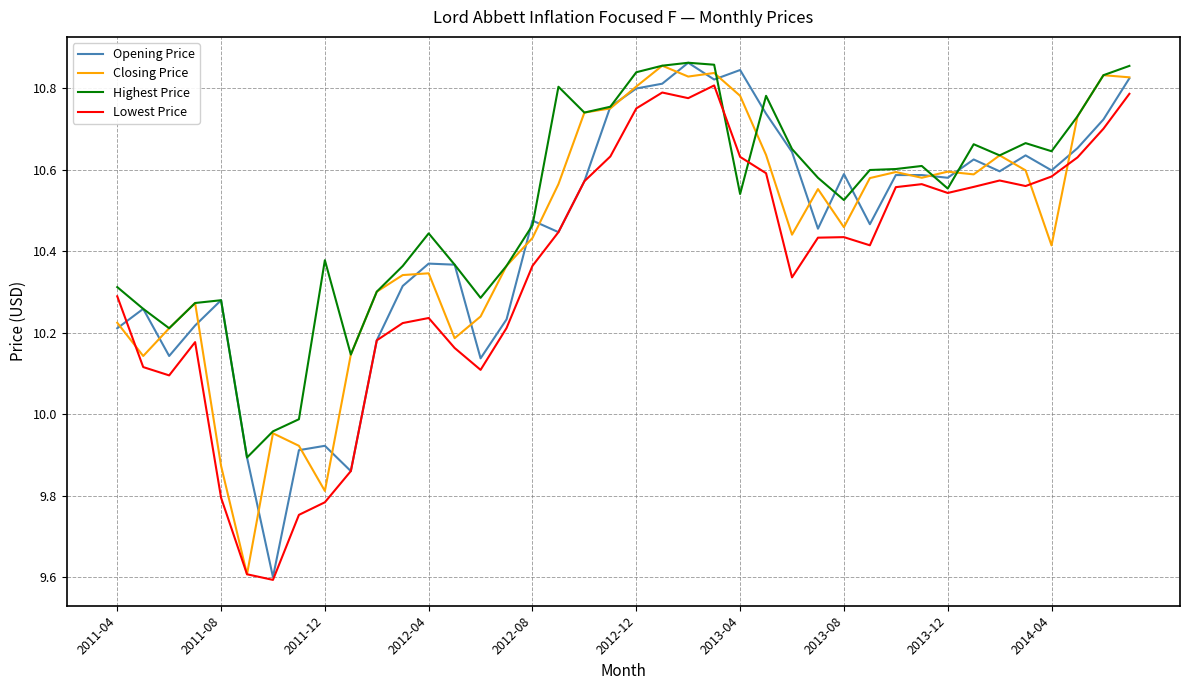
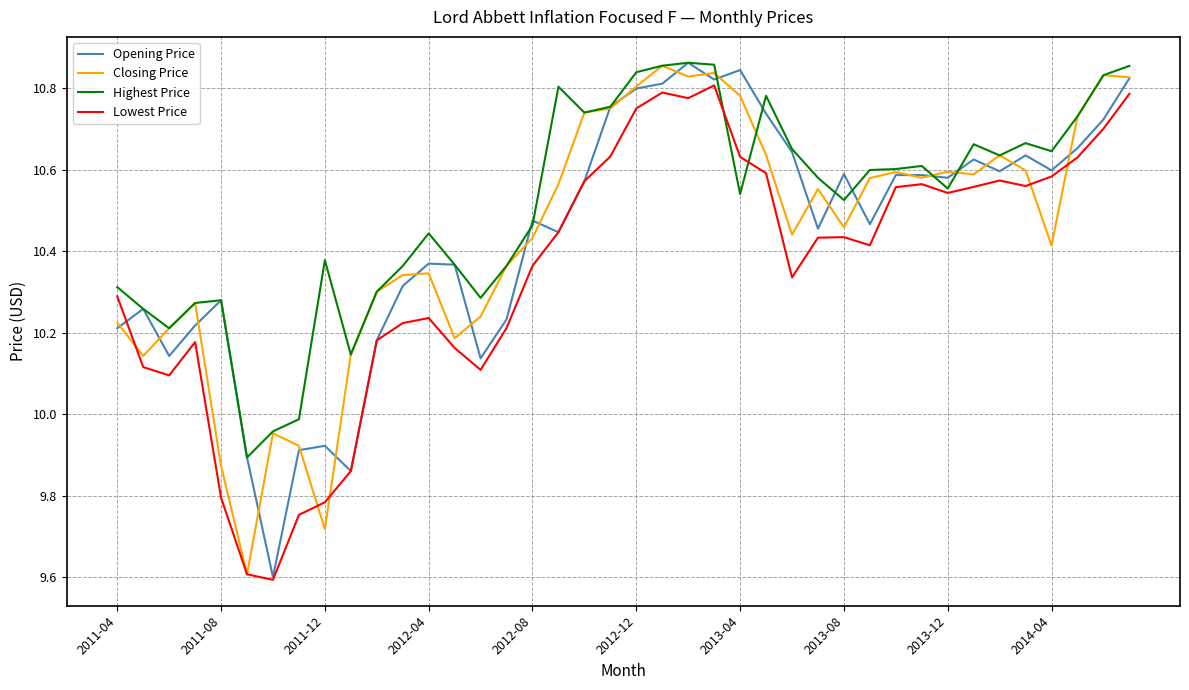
  {
    "Opening Price": {
      "2011-04": 10.21,
      "2011-12": 9.92,
      "2012-04": 10.37,
      "2012-08": 10.48,
      "2013-04": 10.85,
      "2013-08": 10.59,
      "2013-12": 10.58,
      "2014-04": 10.60
    },
    "Closing Price": {
      "2011-04": 10.22,
      "2011-08": 9.87,
-     "2011-12": 9.81,
+     "2011-12": 9.72,
      "2012-04": 10.35,
      "2012-08": 10.43,
      "2013-04": 10.78,
      "2013-08": 10.46,
      "2013-12": 10.60,
      "2014-04": 10.41
    },
    "Highest Price": {
      "2011-04": 10.31,
      "2011-12": 10.38,
      "2012-04": 10.44,
      "2012-08": 10.46,
      "2012-12": 10.84,
      "2013-04": 10.54,
      "2013-08": 10.53,
      "2013-12": 10.55,
      "2014-04": 10.65
    },
    "Lowest Price": {
      "2011-04": 10.29,
      "2011-08": 9.79,
      "2011-12": 9.78,
      "2012-04": 10.24,
      "2012-08": 10.36,
      "2012-12": 10.75,
      "2013-04": 10.63,
      "2013-08": 10.43,
      "2013-12": 10.54,
      "2014-04": 10.58
    }
  }
